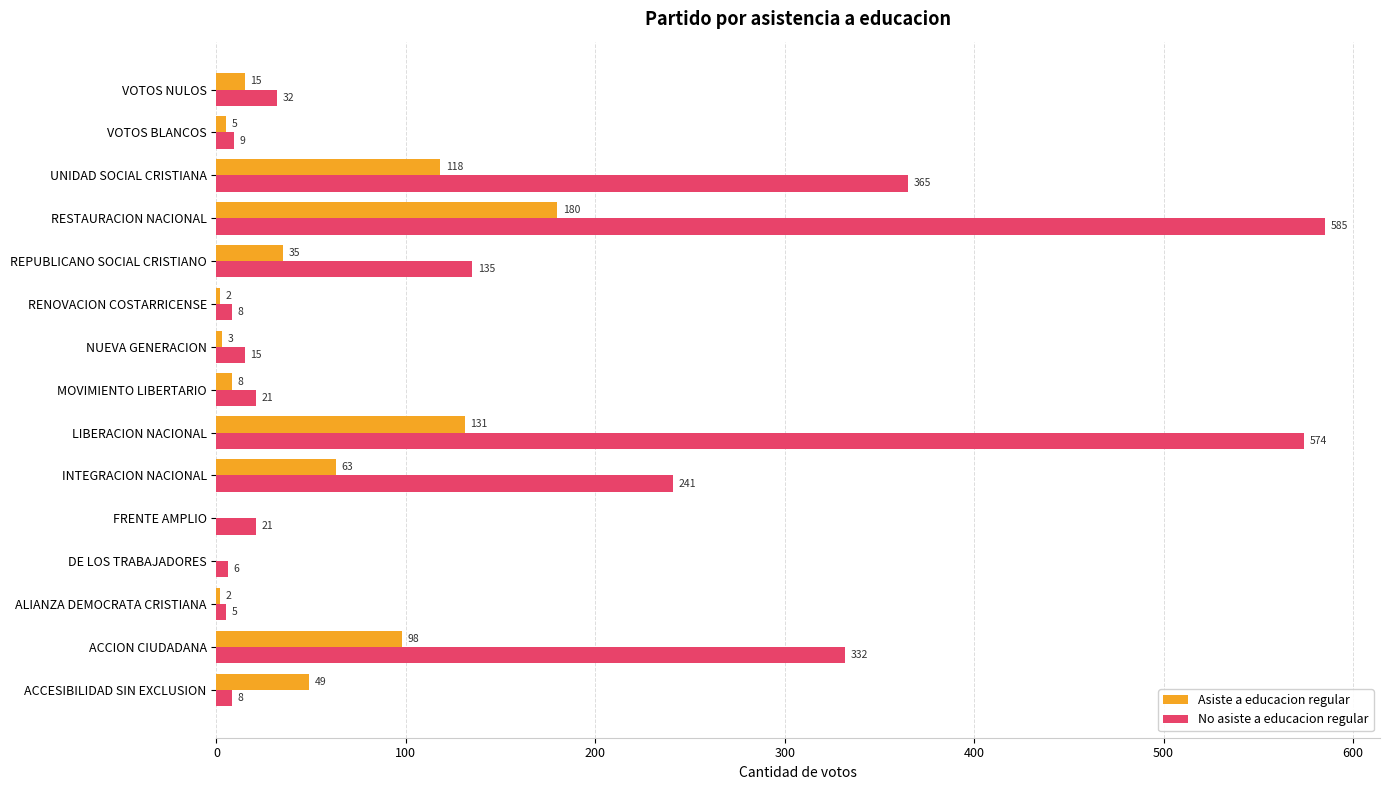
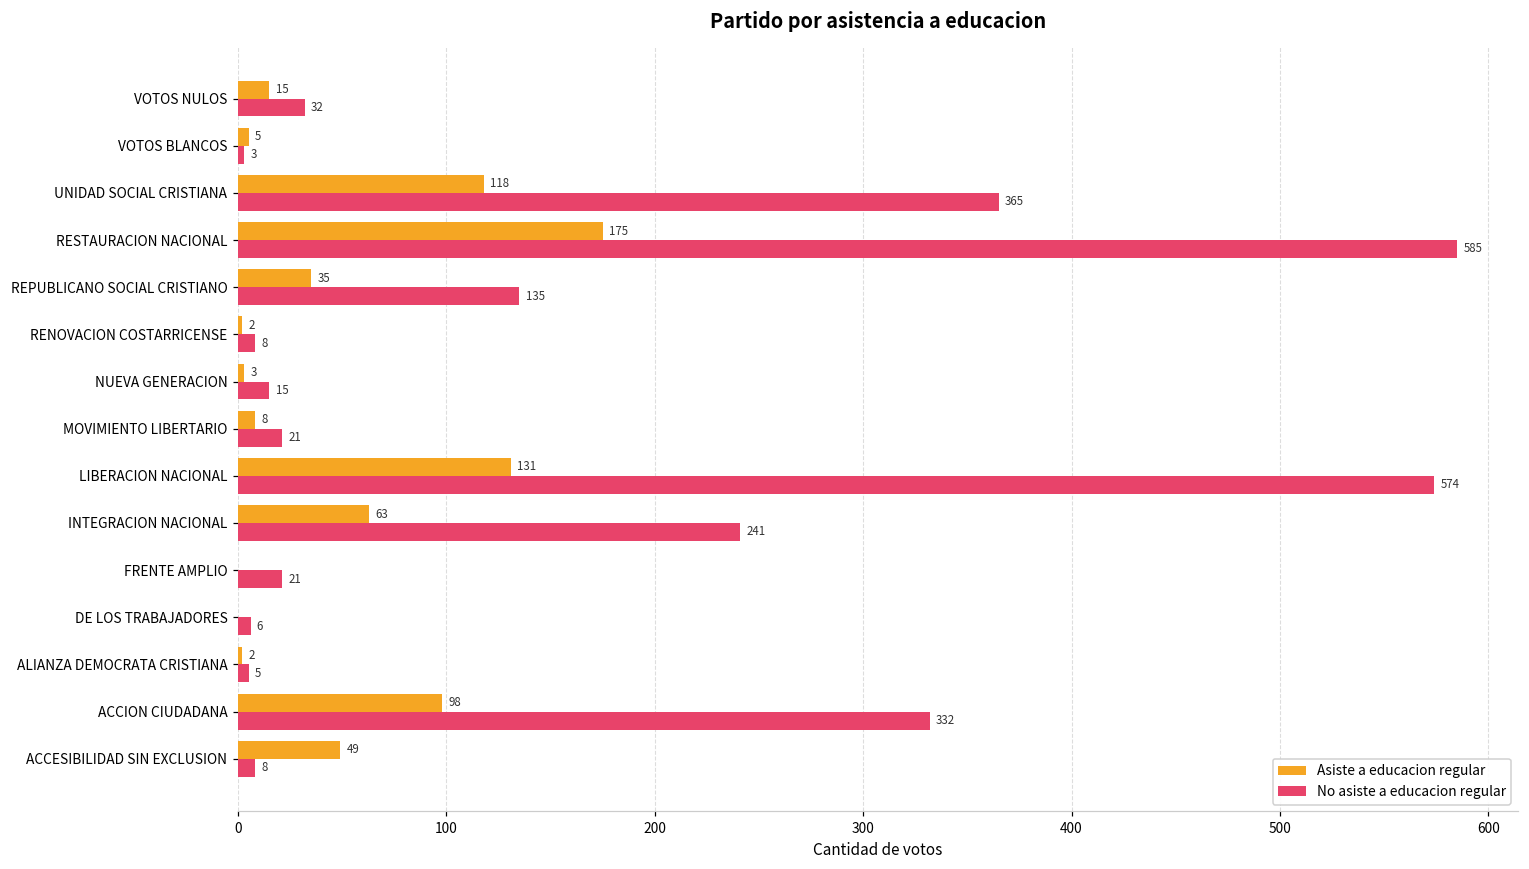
  {
    "Asiste a educacion regular": {
      "VOTOS NULOS": 15,
      "VOTOS BLANCOS": 5,
      "UNIDAD SOCIAL CRISTIANA": 118,
-     "RESTAURACION NACIONAL": 180,
+     "RESTAURACION NACIONAL": 175,
      "REPUBLICANO SOCIAL CRISTIANO": 35,
      "RENOVACION COSTARRICENSE": 2,
      "NUEVA GENERACION": 3,
      "MOVIMIENTO LIBERTARIO": 8,
      "LIBERACION NACIONAL": 131,
      "INTEGRACION NACIONAL": 63,
      "ALIANZA DEMOCRATA CRISTIANA": 2,
      "ACCION CIUDADANA": 98,
      "ACCESIBILIDAD SIN EXCLUSION": 49
    },
    "No asiste a educacion regular": {
      "VOTOS NULOS": 32,
-     "VOTOS BLANCOS": 9,
+     "VOTOS BLANCOS": 3,
      "UNIDAD SOCIAL CRISTIANA": 365,
      "RESTAURACION NACIONAL": 585,
      "REPUBLICANO SOCIAL CRISTIANO": 135,
      "RENOVACION COSTARRICENSE": 8,
      "NUEVA GENERACION": 15,
      "MOVIMIENTO LIBERTARIO": 21,
      "LIBERACION NACIONAL": 574,
      "INTEGRACION NACIONAL": 241,
      "FRENTE AMPLIO": 21,
      "DE LOS TRABAJADORES": 6,
      "ALIANZA DEMOCRATA CRISTIANA": 5,
      "ACCION CIUDADANA": 332,
      "ACCESIBILIDAD SIN EXCLUSION": 8
    }
  }
